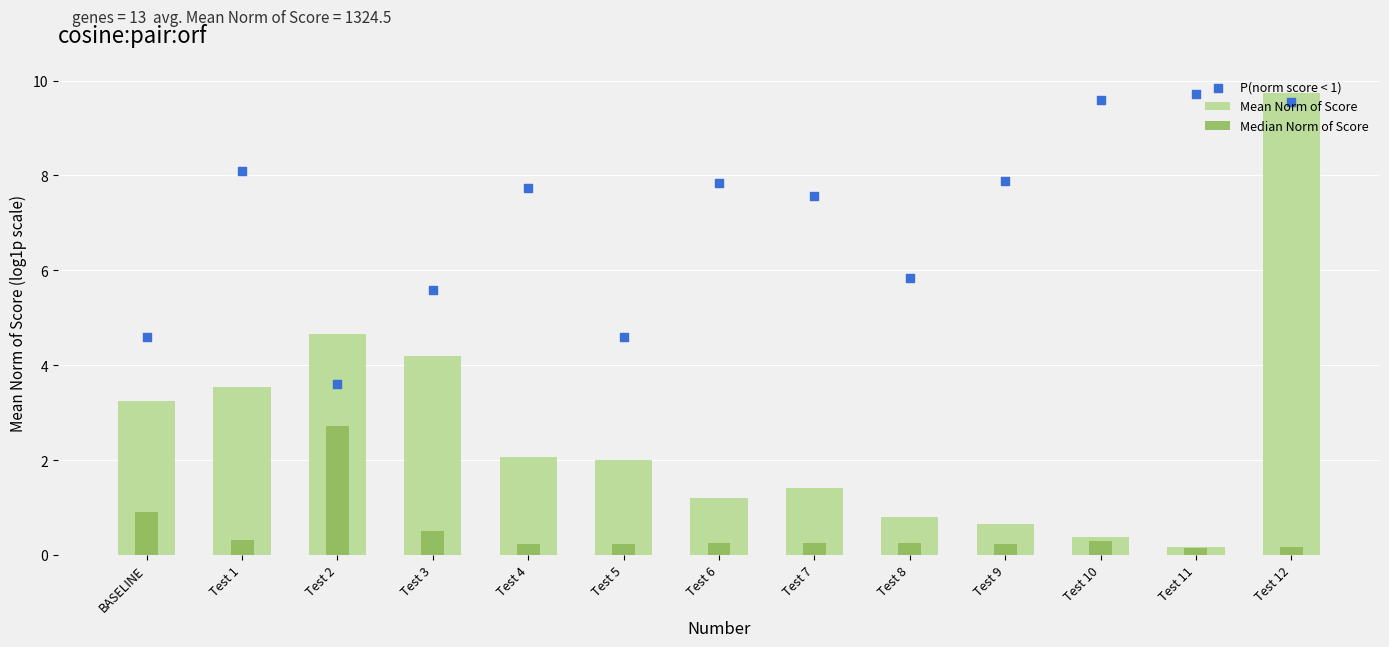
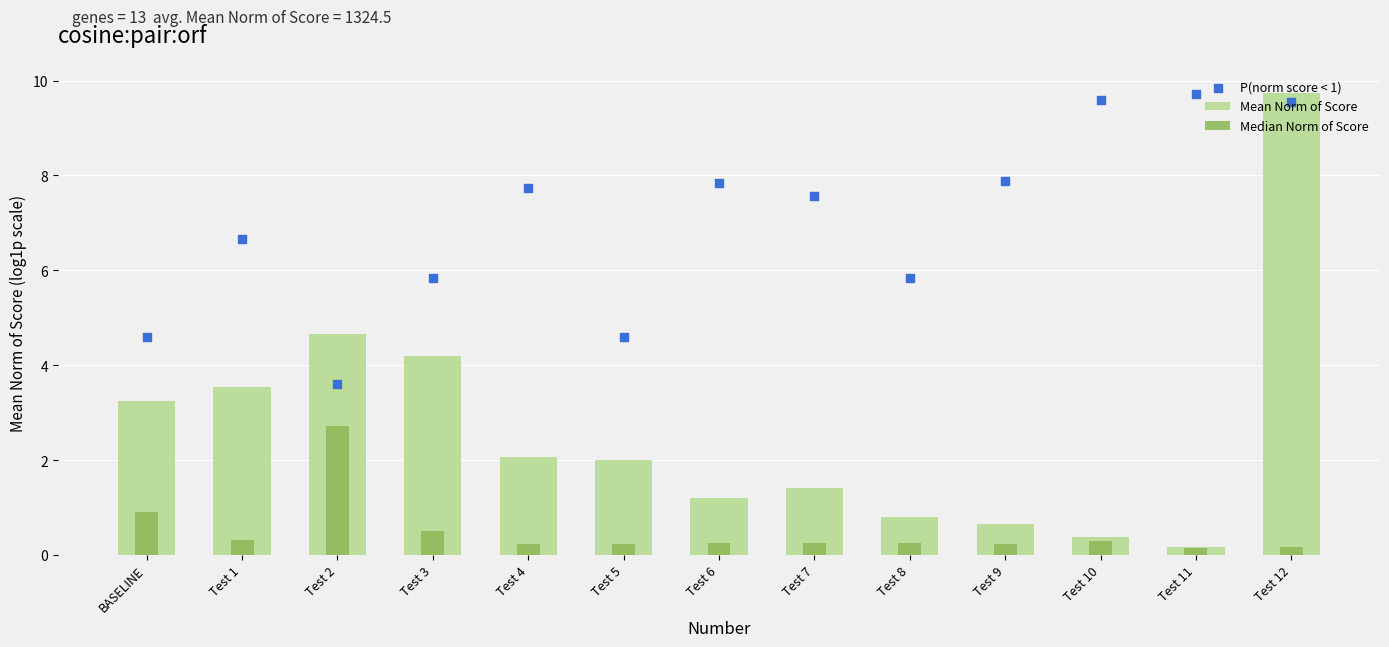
  {
    "Mean Norm of Score": {
      "BASELINE": 3.3,
      "Test 1": 3.5,
      "Test 2": 4.7,
      "Test 3": 4.2,
      "Test 4": 2.1,
      "Test 5": 2.0,
      "Test 6": 1.2,
      "Test 7": 1.4,
      "Test 8": 0.8,
      "Test 9": 0.6,
      "Test 10": 0.4,
      "Test 11": 0.2,
      "Test 12": 9.7
    },
    "P(norm score < 1)": {
-     "Test 1": 8.1,
-     "Test 3": 5.6
+     "Test 1": 6.7,
+     "Test 3": 5.8
    },
    "Median Norm of Score": {
      "Test 11": 0.1
    }
  }
